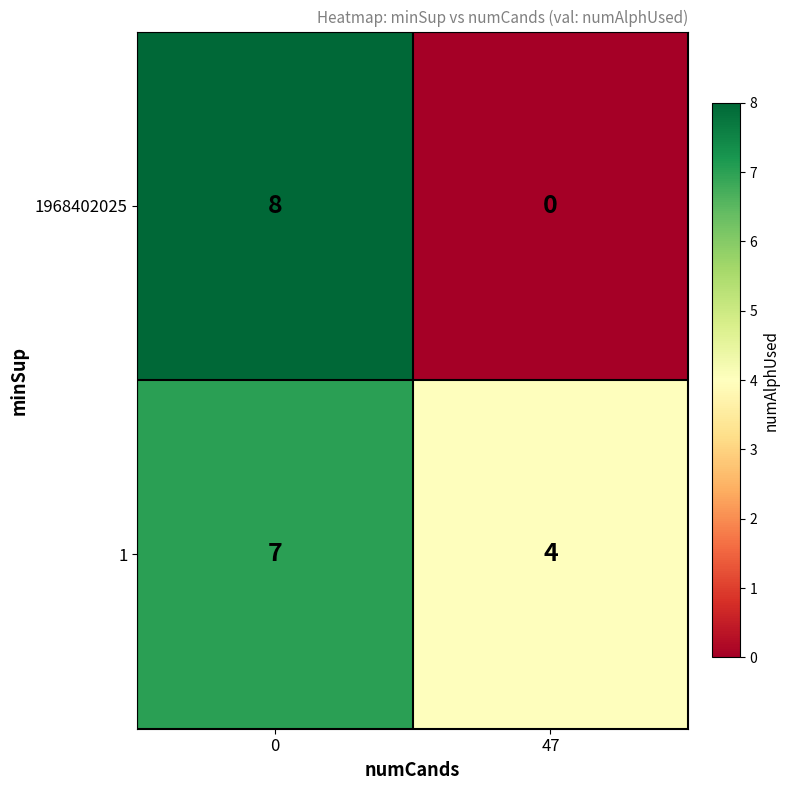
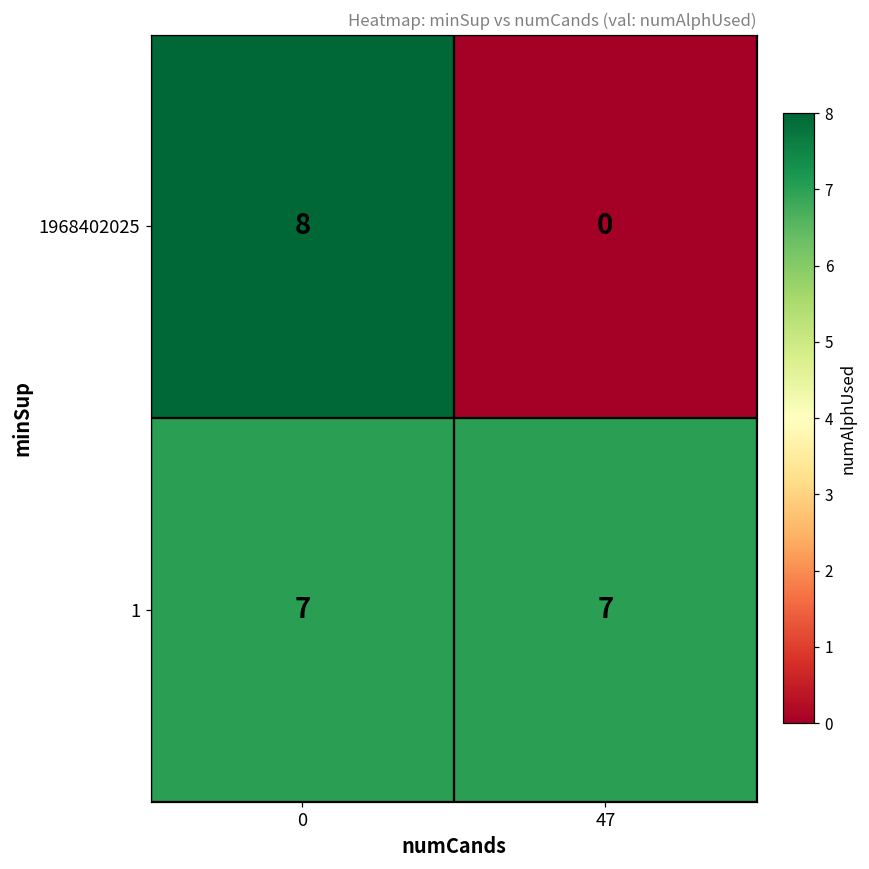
  {
    "1968402025": {
      "0": 8,
      "47": 0
    },
    "1": {
      "0": 7,
-     "47": 4
+     "47": 7
    }
  }
